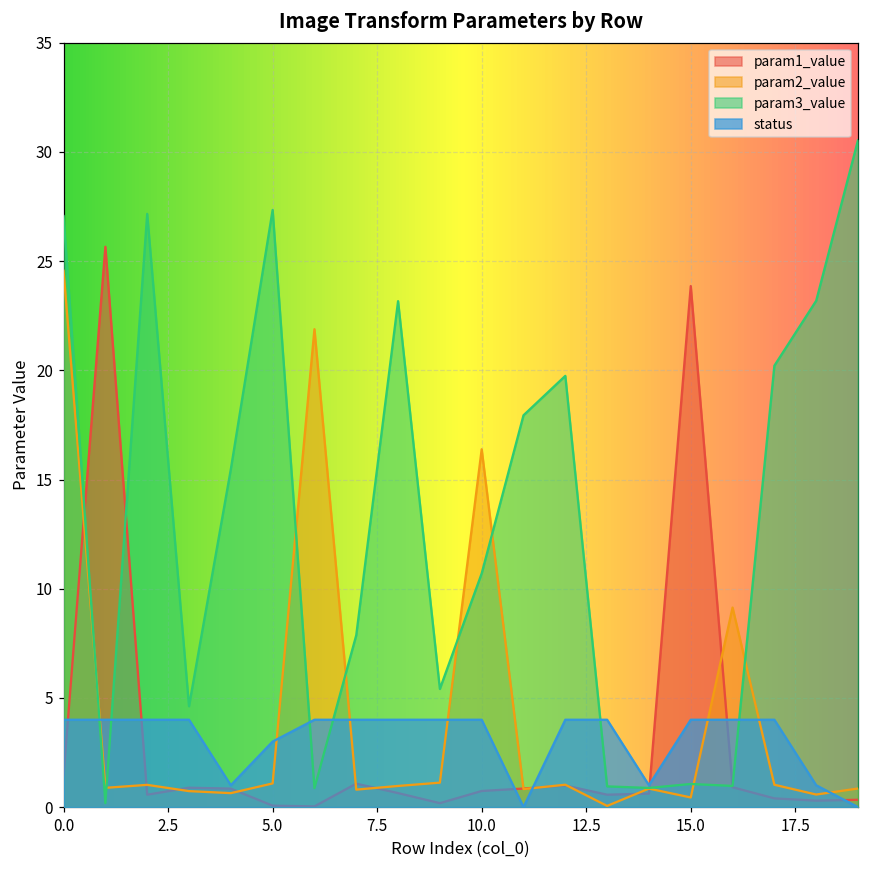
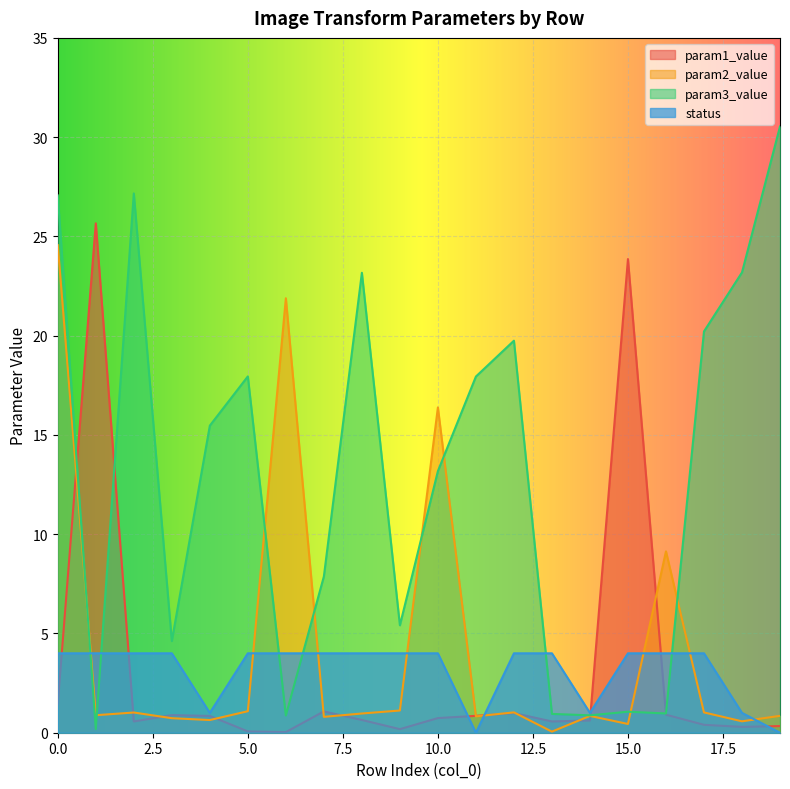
  {
    "param1_value": {
      "0.0": 1.5,
      "5.0": 0.1,
      "10.0": 0.7,
      "15.0": 23.9
    },
    "param2_value": {
      "0.0": 24.6,
      "5.0": 1.1,
      "10.0": 16.4,
      "15.0": 0.4
    },
    "param3_value": {
      "0.0": 27.1,
-     "5.0": 27.3,
-     "10.0": 10.7,
+     "5.0": 17.9,
+     "10.0": 13.2,
      "15.0": 1.1
    },
    "status": {
      "0.0": 4,
-     "5.0": 3,
+     "5.0": 4,
      "10.0": 4,
      "15.0": 4
    }
  }
